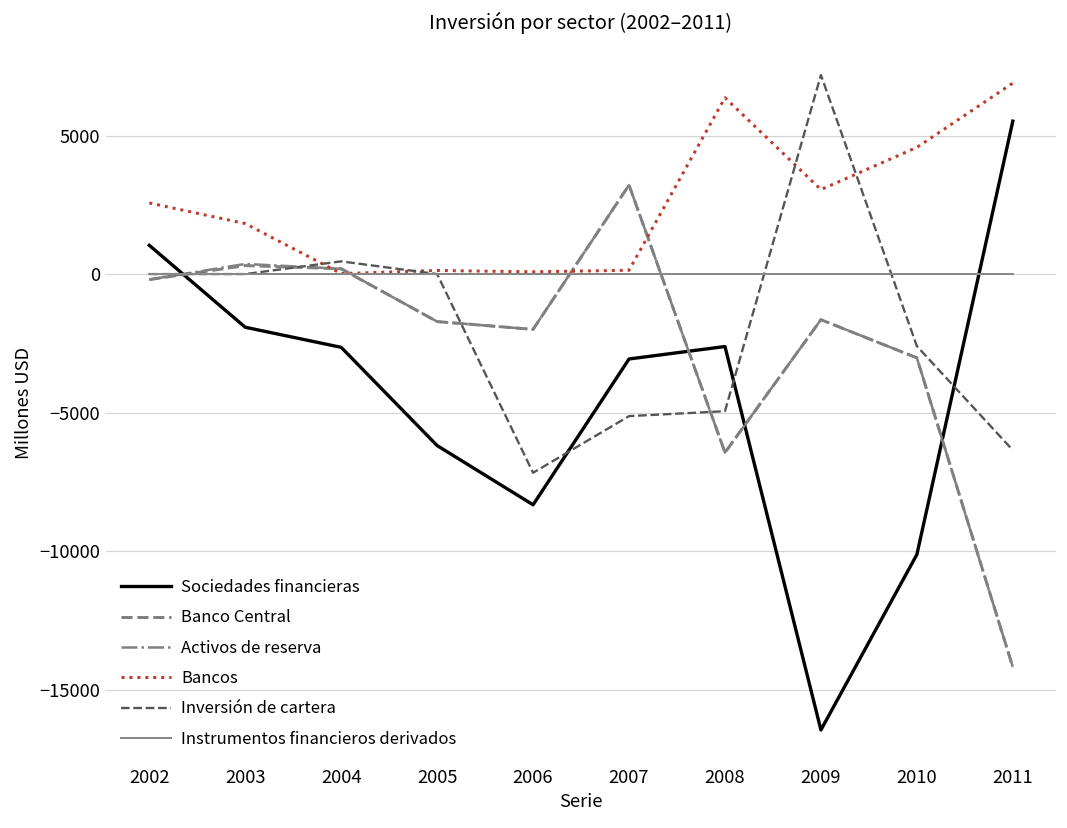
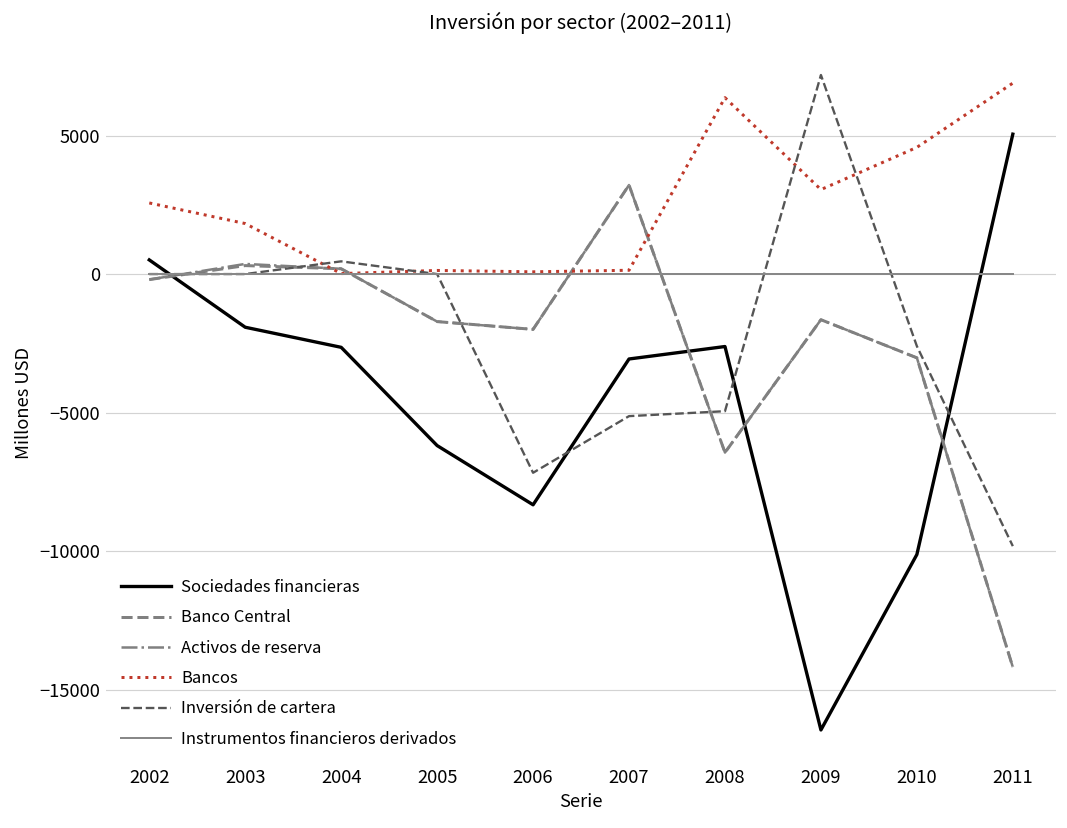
  {
    "Sociedades financieras": {
-     "2002": 1000,
+     "2002": 500,
      "2003": -1900,
      "2004": -2600,
      "2005": -6200,
      "2006": -8300,
      "2007": -3100,
      "2008": -2600,
      "2009": -16500,
      "2010": -10100,
-     "2011": 5500
+     "2011": 5100
    },
    "Bancos": {
      "2002": 2600,
      "2003": 1800,
      "2005": 100,
      "2007": 100,
      "2008": 6400,
      "2009": 3100,
      "2010": 4600,
      "2011": 6900
    },
    "Inversión de cartera": {
      "2004": 500,
      "2006": -7200,
      "2007": -5100,
      "2008": -5000,
      "2009": 7200,
      "2010": -2600,
-     "2011": -6400
+     "2011": -9800
    }
  }
